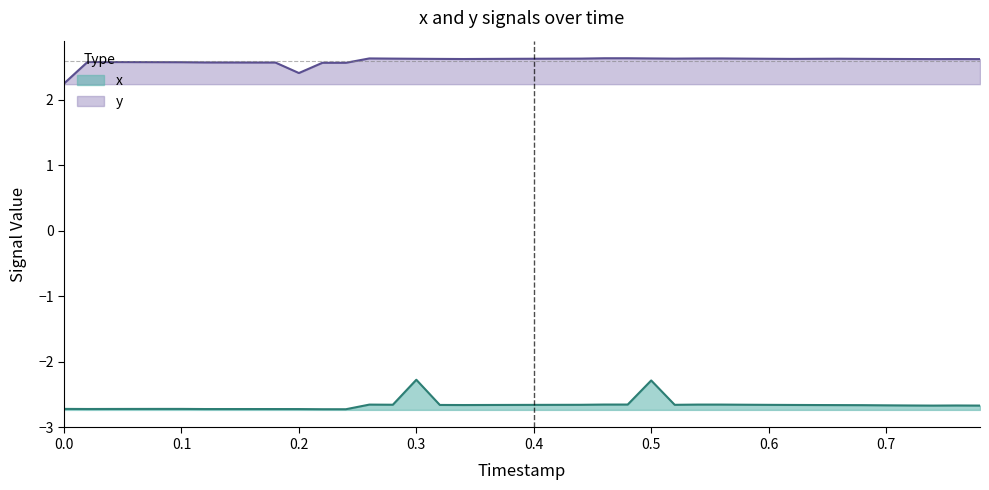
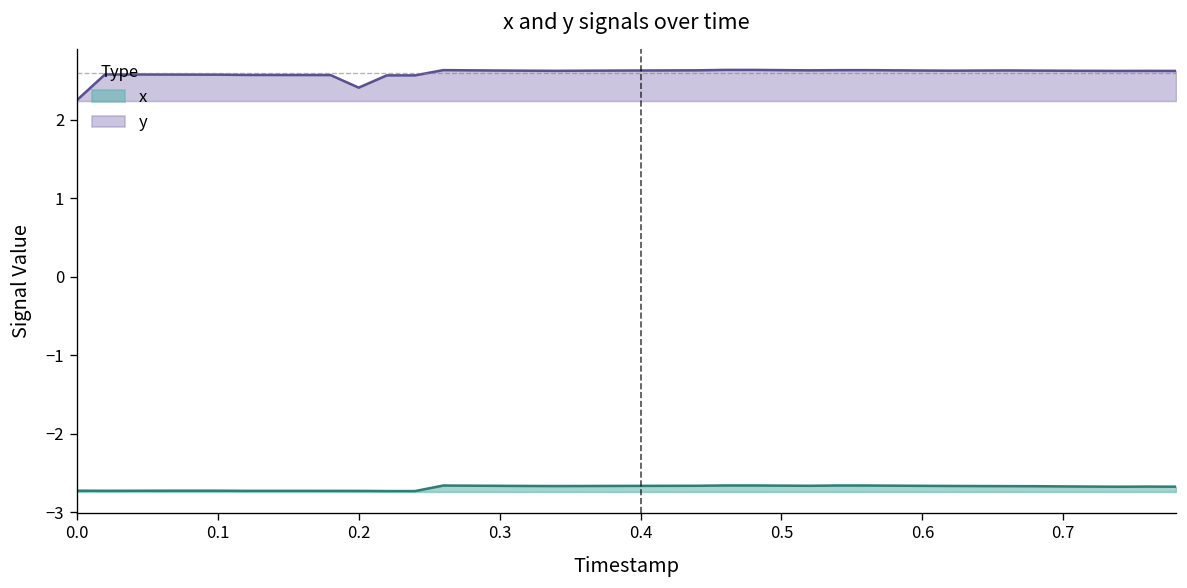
  {
    "x": {
      "0.0": -2.7,
      "0.1": -2.7,
      "0.2": -2.7,
-     "0.3": -2.3,
+     "0.3": -2.7,
      "0.4": -2.7,
-     "0.5": -2.3,
+     "0.5": -2.7,
      "0.6": -2.7,
      "0.7": -2.7
    },
    "y": {
      "0.0": 2.3,
      "0.1": 2.6,
      "0.2": 2.4,
      "0.3": 2.6,
      "0.4": 2.6,
      "0.5": 2.6,
      "0.6": 2.6,
      "0.7": 2.6
    }
  }
